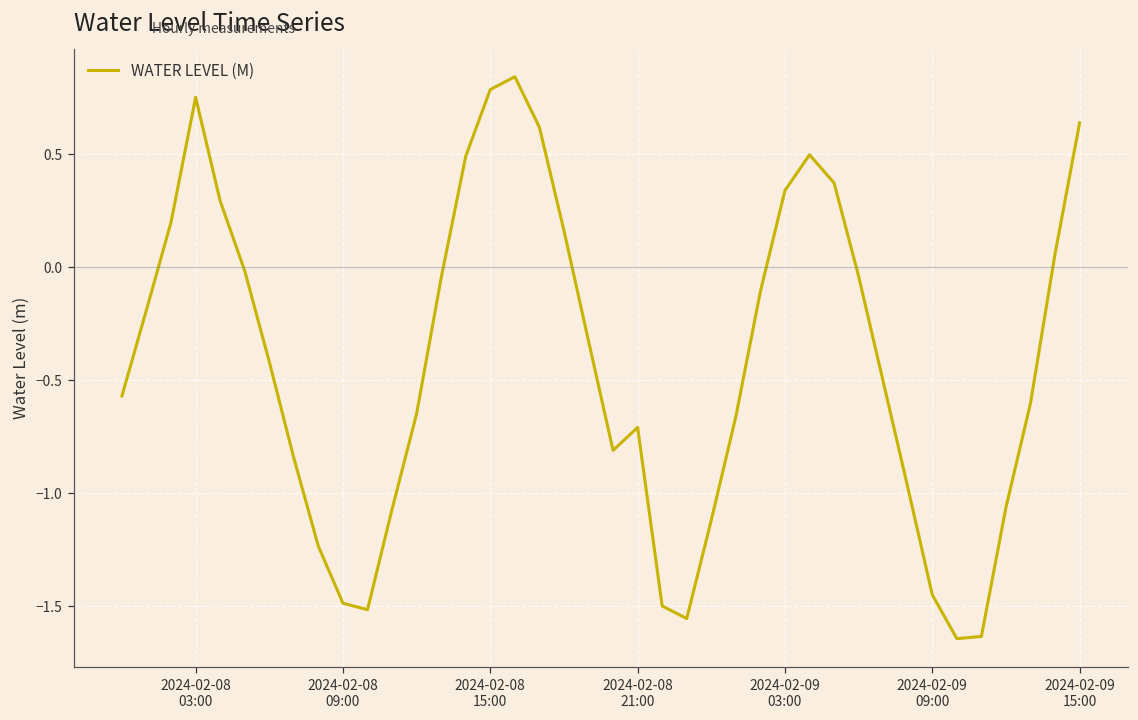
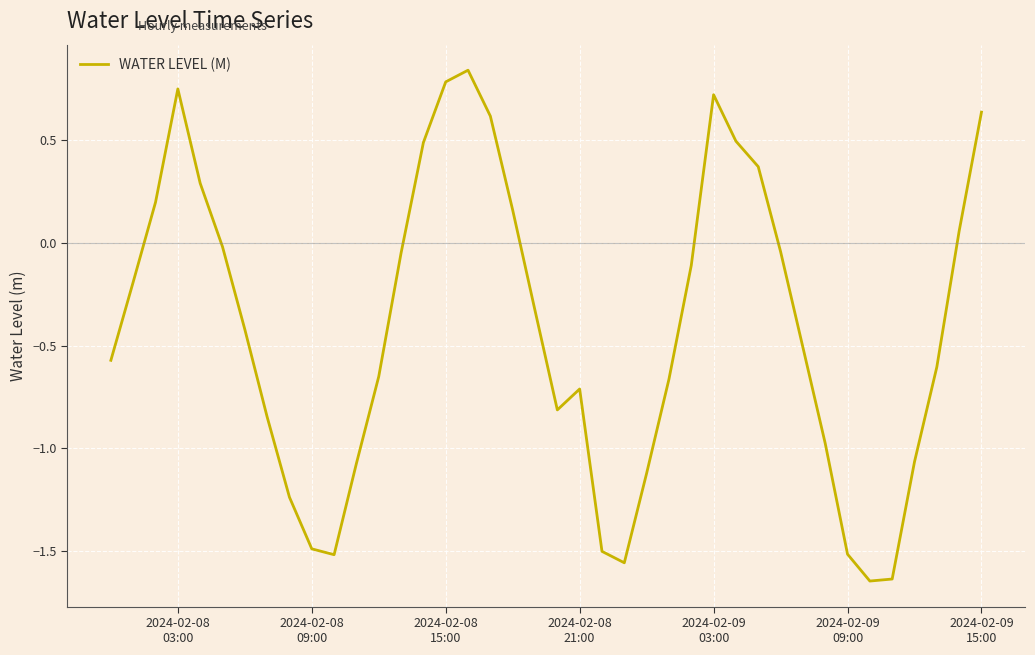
  {
    "2024-02-08 03:00": 0.75,
    "2024-02-08 09:00": -1.49,
    "2024-02-08 15:00": 0.78,
    "2024-02-08 21:00": -0.71,
-   "2024-02-09 03:00": 0.34,
-   "2024-02-09 09:00": -1.45,
+   "2024-02-09 03:00": 0.72,
+   "2024-02-09 09:00": -1.52,
    "2024-02-09 15:00": 0.64
  }
